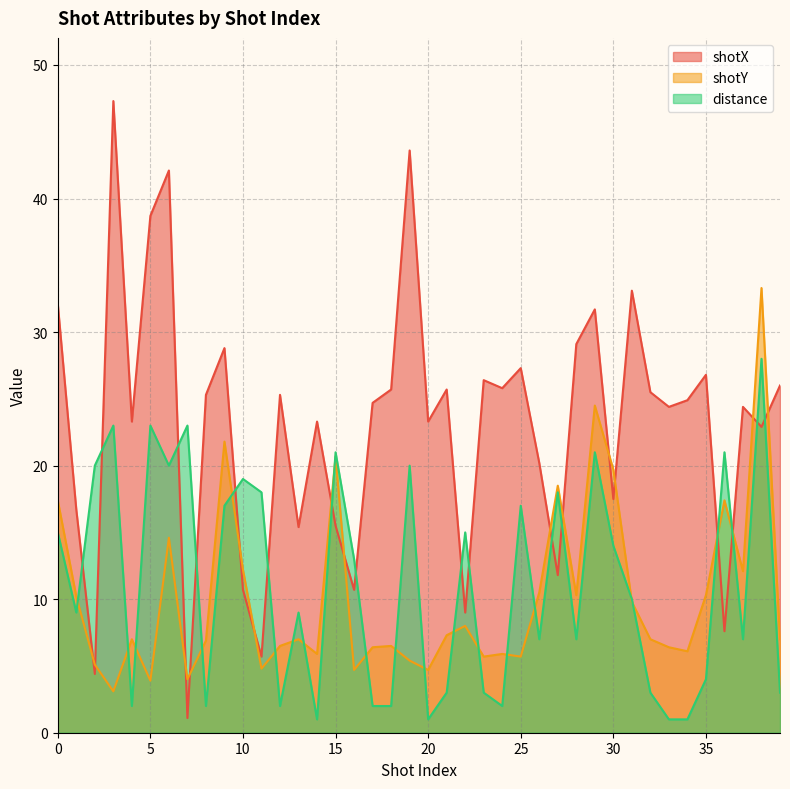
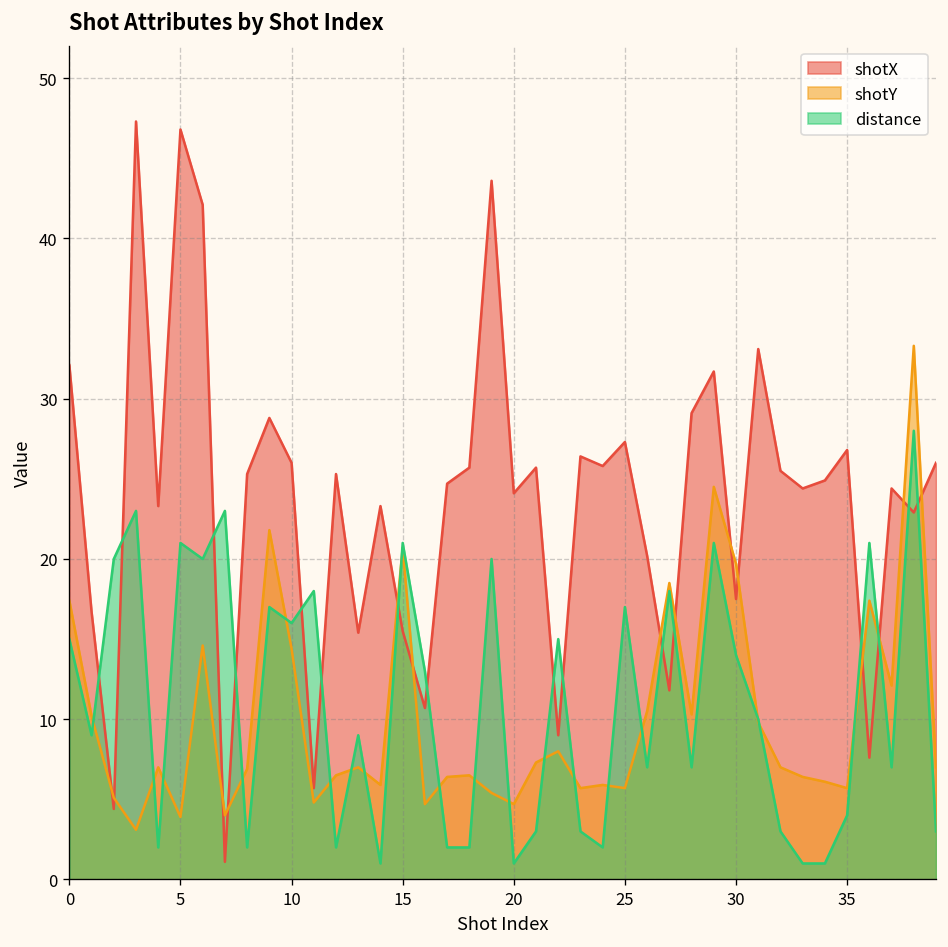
  {
    "shotX": {
      "0": 32.1,
-     "5": 38.7,
-     "10": 10.7,
+     "5": 46.8,
+     "10": 26.0,
      "15": 15.5,
-     "20": 23.3,
+     "20": 24.1,
      "25": 27.3,
      "30": 17.5,
      "35": 26.8
    },
    "shotY": {
      "0": 17.4,
      "5": 3.9,
-     "10": 12.2,
+     "10": 14.4,
      "15": 20.7,
      "20": 4.7,
      "25": 5.7,
      "30": 19.7,
-     "35": 10.3
+     "35": 5.7
    },
    "distance": {
      "0": 15,
-     "5": 23,
-     "10": 19,
+     "5": 21,
+     "10": 16,
      "15": 21,
      "20": 1,
      "25": 17,
      "30": 14,
      "35": 4
    }
  }
